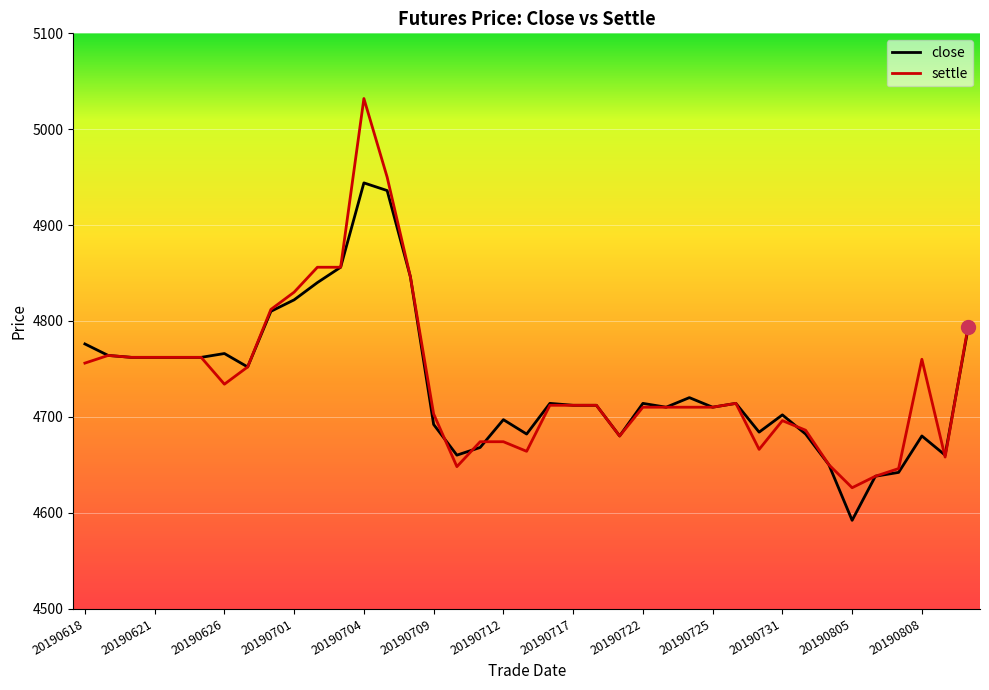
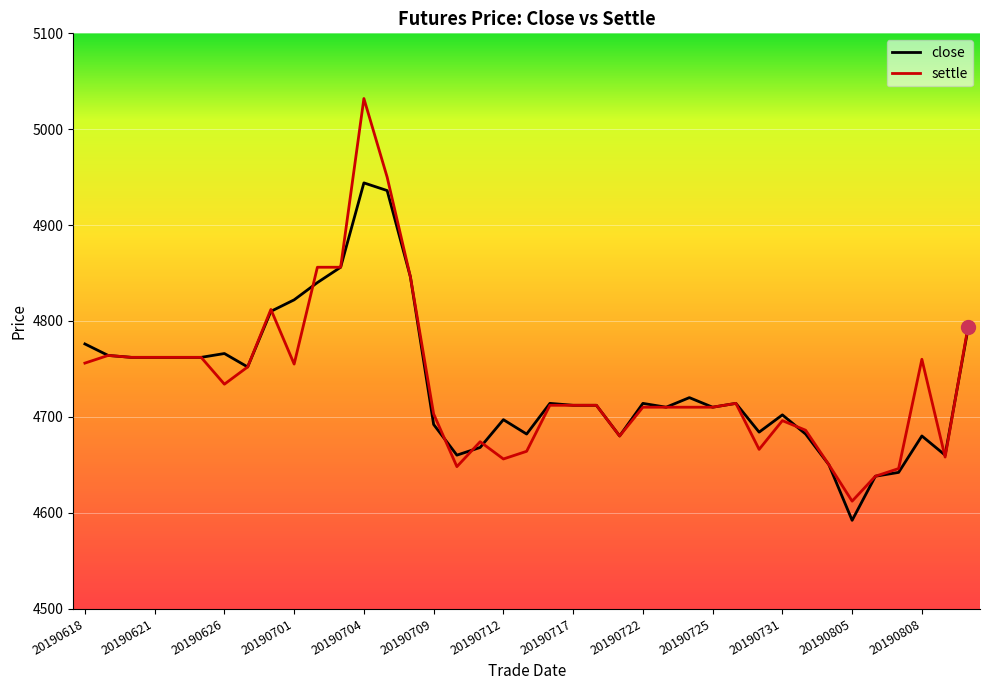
  {
    "close": {
      "20190618": 4780,
      "20190626": 4770,
      "20190701": 4820,
      "20190704": 4940,
      "20190709": 4690,
      "20190712": 4700,
      "20190722": 4710,
      "20190731": 4700,
      "20190805": 4590,
      "20190808": 4680
    },
    "settle": {
      "20190618": 4760,
      "20190626": 4730,
-     "20190701": 4830,
+     "20190701": 4760,
      "20190704": 5030,
      "20190709": 4700,
-     "20190712": 4670,
+     "20190712": 4660,
      "20190722": 4710,
      "20190731": 4700,
-     "20190805": 4630,
+     "20190805": 4610,
      "20190808": 4760
    }
  }
